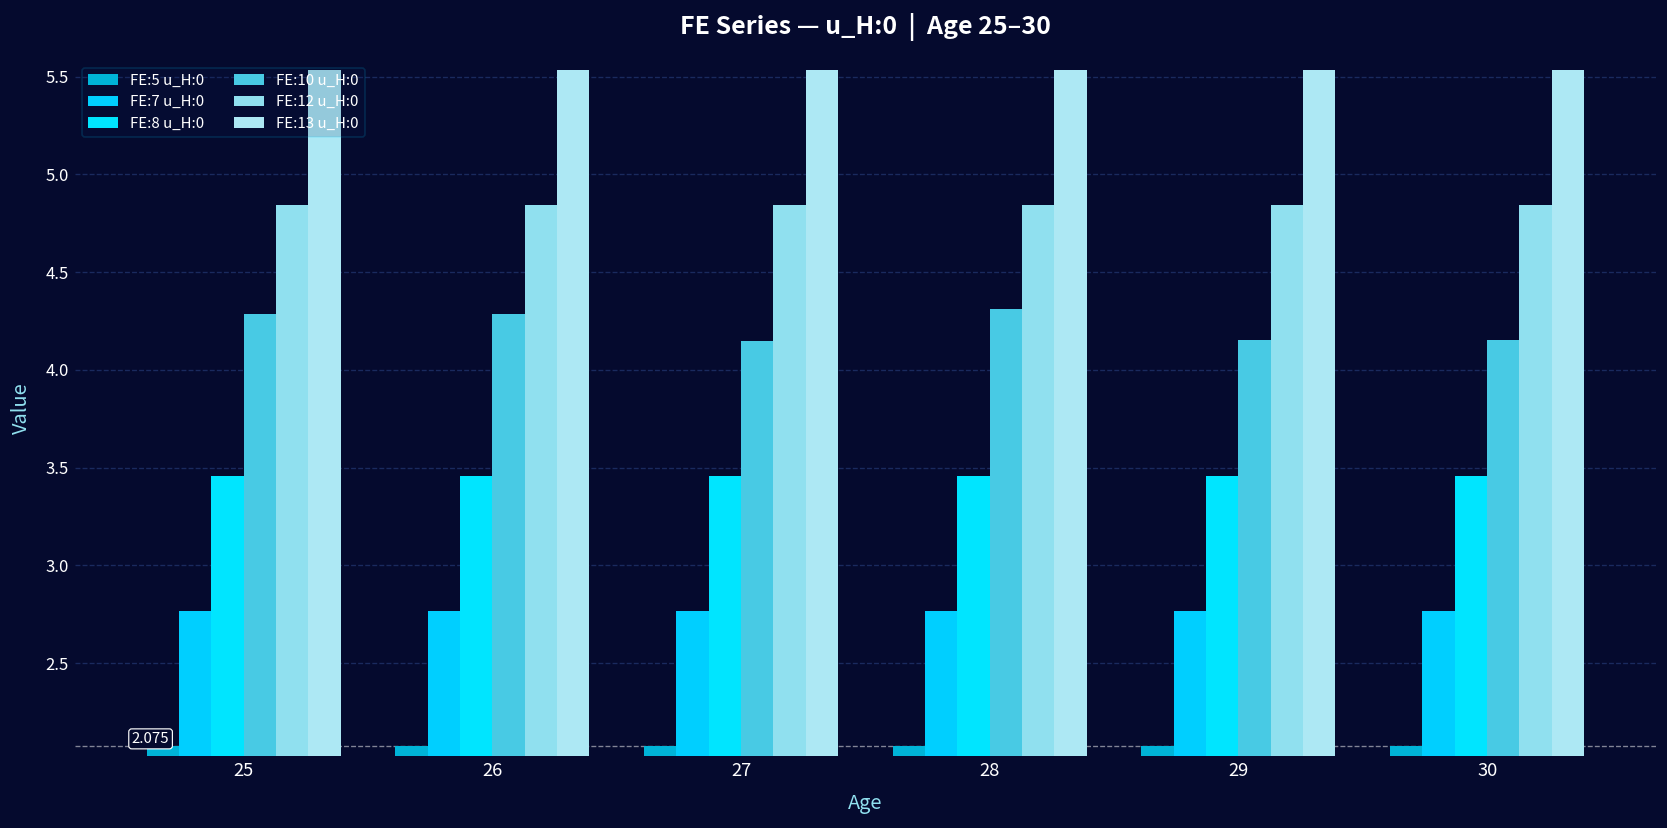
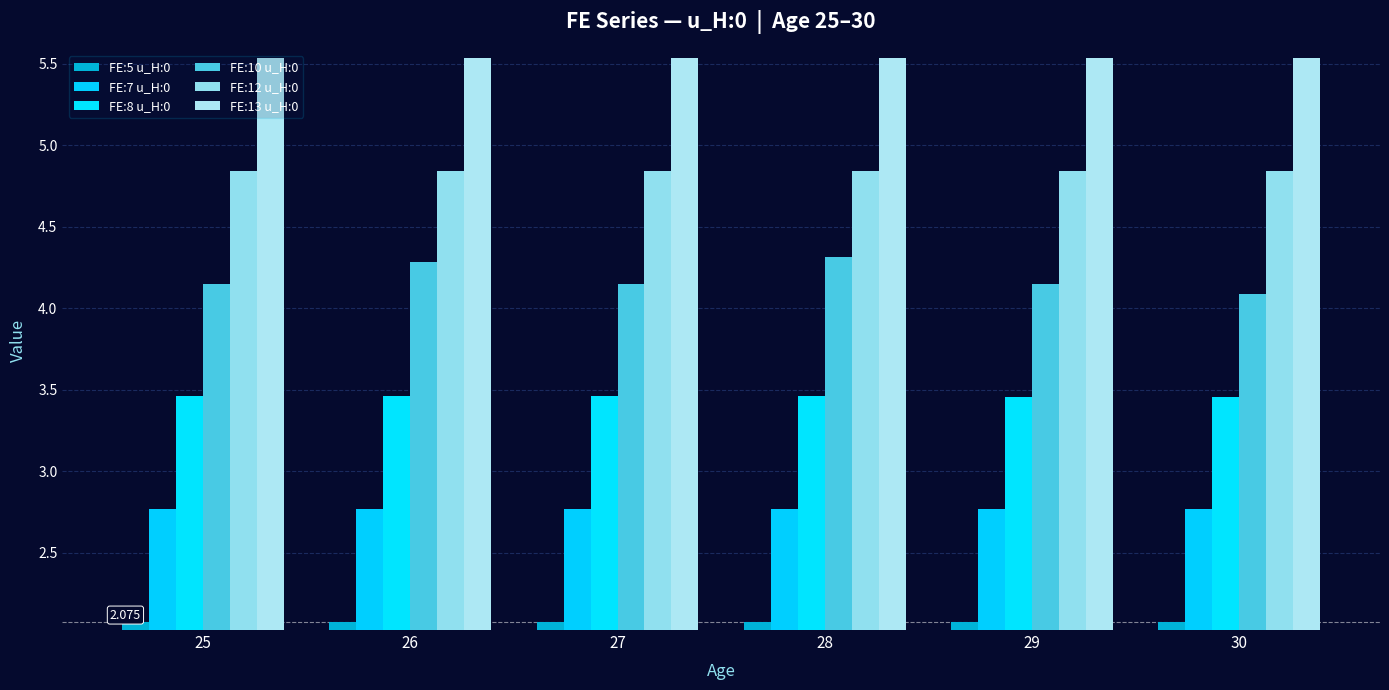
  {
    "FE:10 u_H:0": {
-     "25": 4.29,
+     "25": 4.15,
      "26": 4.28,
      "27": 4.15,
      "28": 4.31,
      "29": 4.15,
-     "30": 4.15
+     "30": 4.09
    }
  }
